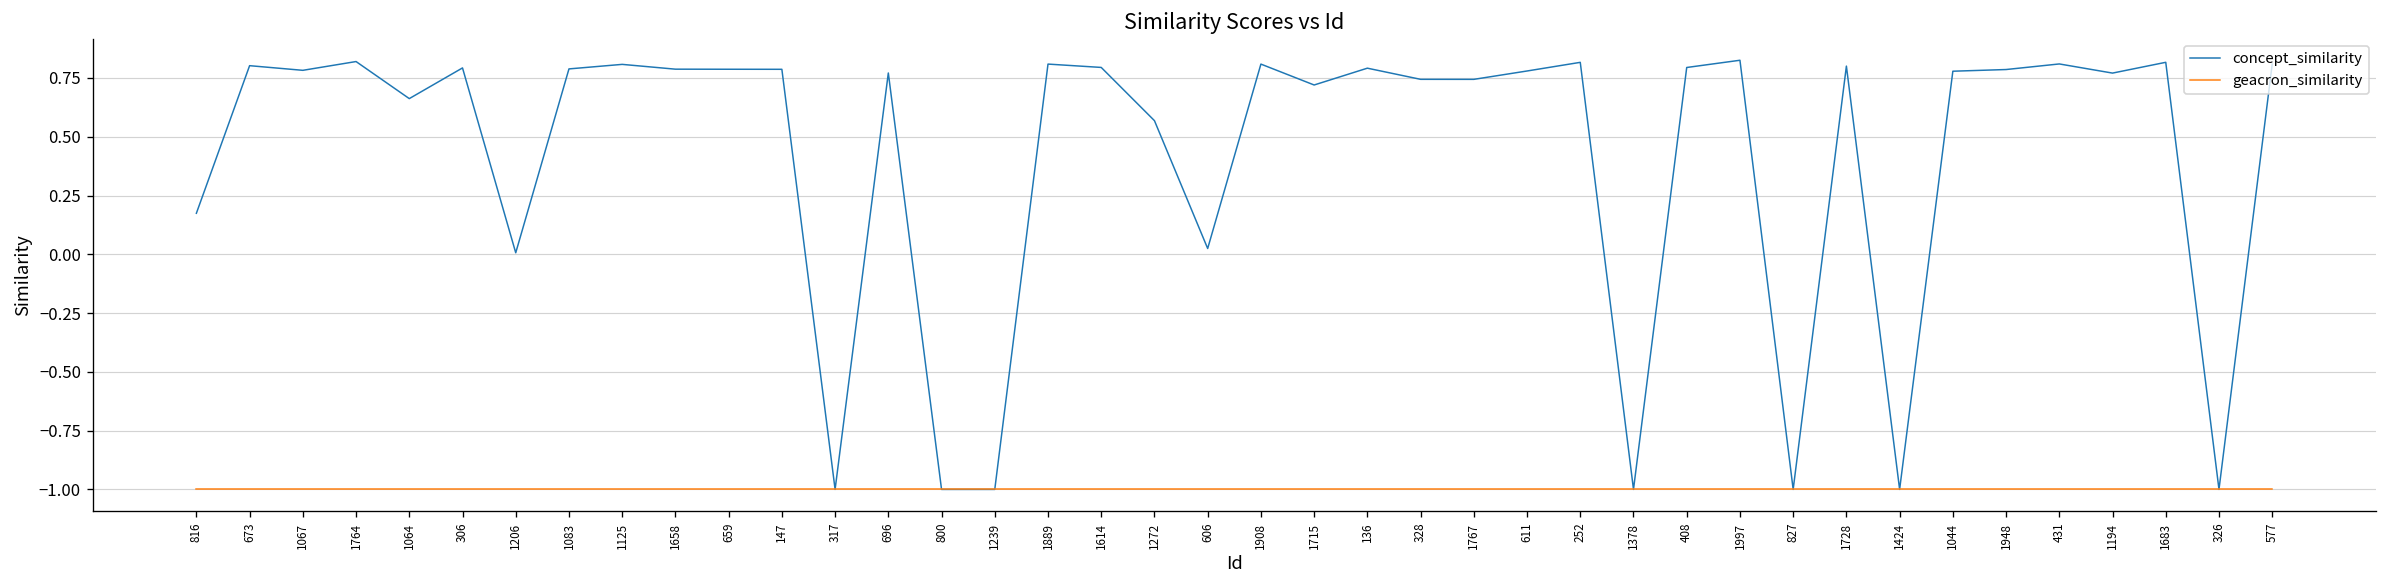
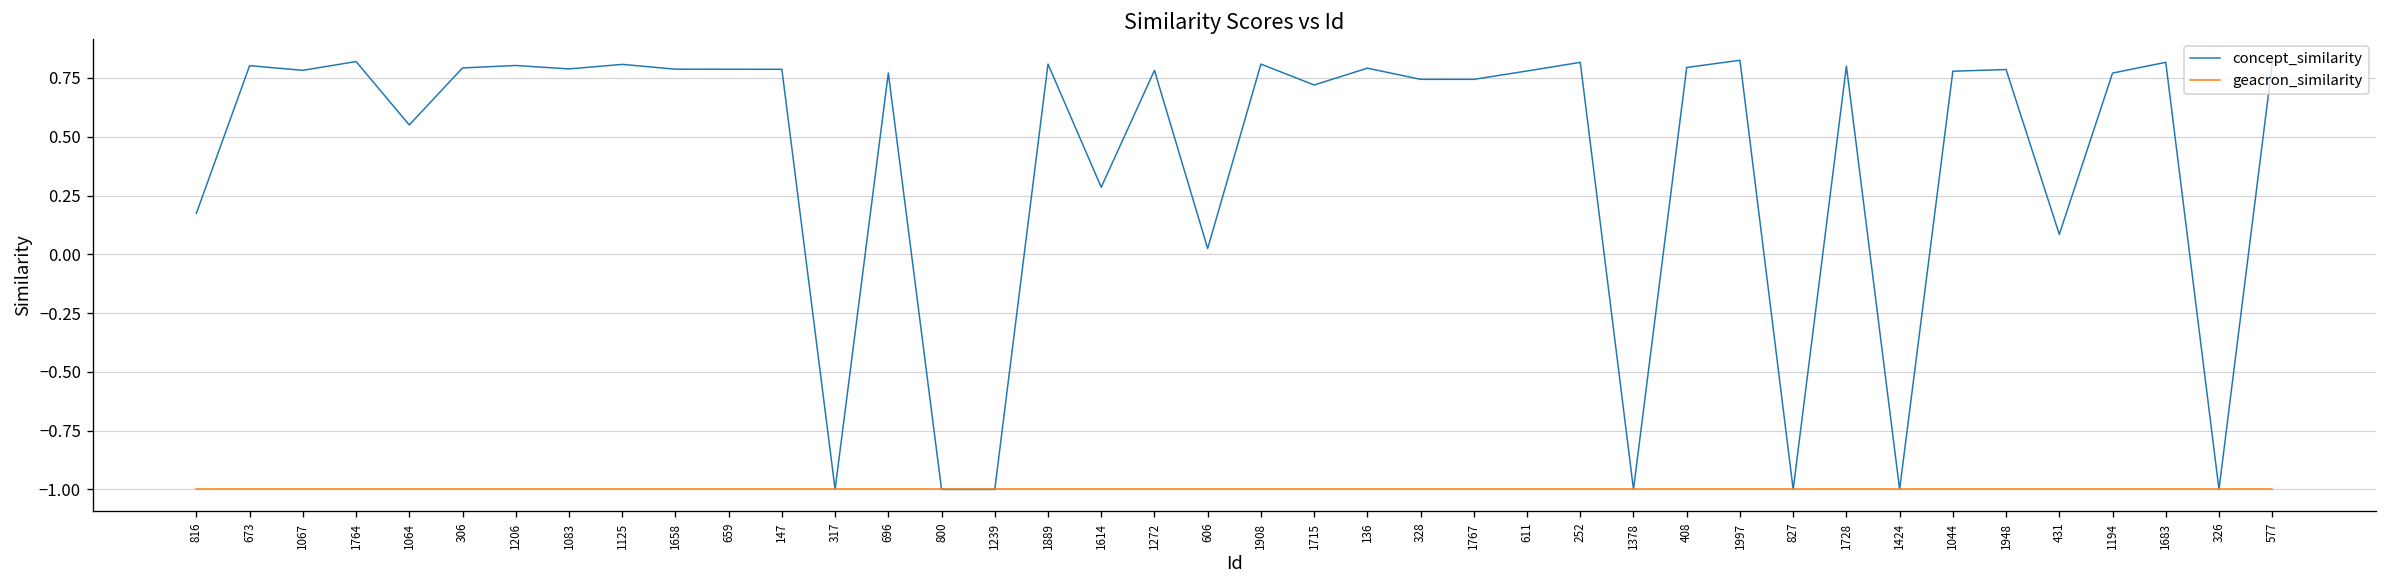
  {
    "concept_similarity": {
      "816": 0.17,
      "673": 0.80,
      "1067": 0.78,
      "1764": 0.82,
-     "1064": 0.66,
+     "1064": 0.55,
      "306": 0.79,
-     "1206": 0.01,
+     "1206": 0.80,
      "1083": 0.79,
      "1125": 0.81,
      "1658": 0.79,
      "659": 0.79,
      "147": 0.79,
      "696": 0.77,
      "1889": 0.81,
-     "1614": 0.79,
-     "1272": 0.57,
+     "1614": 0.29,
+     "1272": 0.78,
      "606": 0.02,
      "1908": 0.81,
      "1715": 0.72,
      "136": 0.79,
      "328": 0.74,
      "1767": 0.74,
      "611": 0.78,
      "252": 0.82,
      "408": 0.79,
      "1997": 0.83,
      "1728": 0.80,
      "1044": 0.78,
      "1948": 0.79,
-     "431": 0.81,
+     "431": 0.08,
      "1194": 0.77,
      "1683": 0.82
    },
    "geacron_similarity": {
      "816": -1.00,
      "673": -1.00,
      "1067": -1.00,
      "1764": -1.00,
      "1064": -1.00,
      "306": -1.00,
      "1206": -1.00,
      "1083": -1.00,
      "1125": -1.00,
      "1658": -1.00,
      "659": -1.00,
      "147": -1.00,
      "696": -1.00,
      "1889": -1.00,
      "1614": -1.00,
      "1272": -1.00,
      "606": -1.00,
      "1908": -1.00,
      "1715": -1.00,
      "136": -1.00,
      "328": -1.00,
      "1767": -1.00,
      "611": -1.00,
      "252": -1.00,
      "408": -1.00,
      "1997": -1.00,
      "1728": -1.00,
      "1044": -1.00,
      "1948": -1.00,
      "431": -1.00,
      "1194": -1.00,
      "1683": -1.00,
      "577": -1.00
    }
  }
